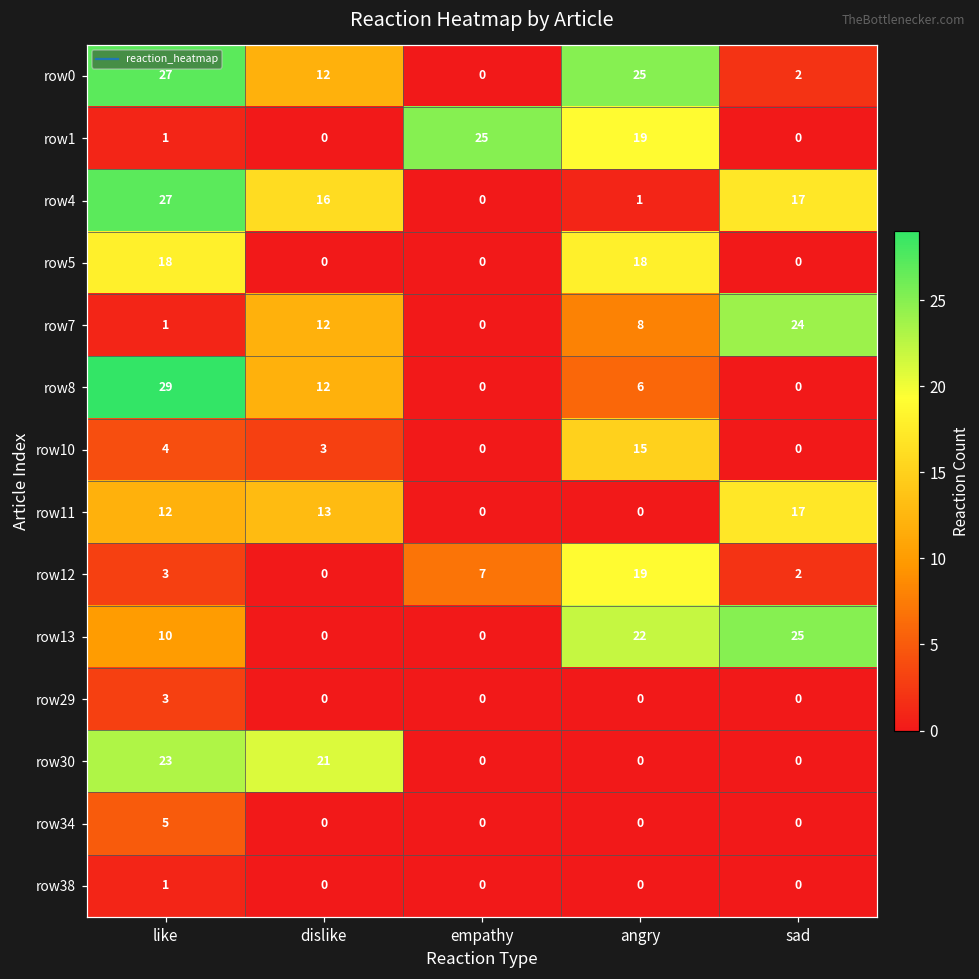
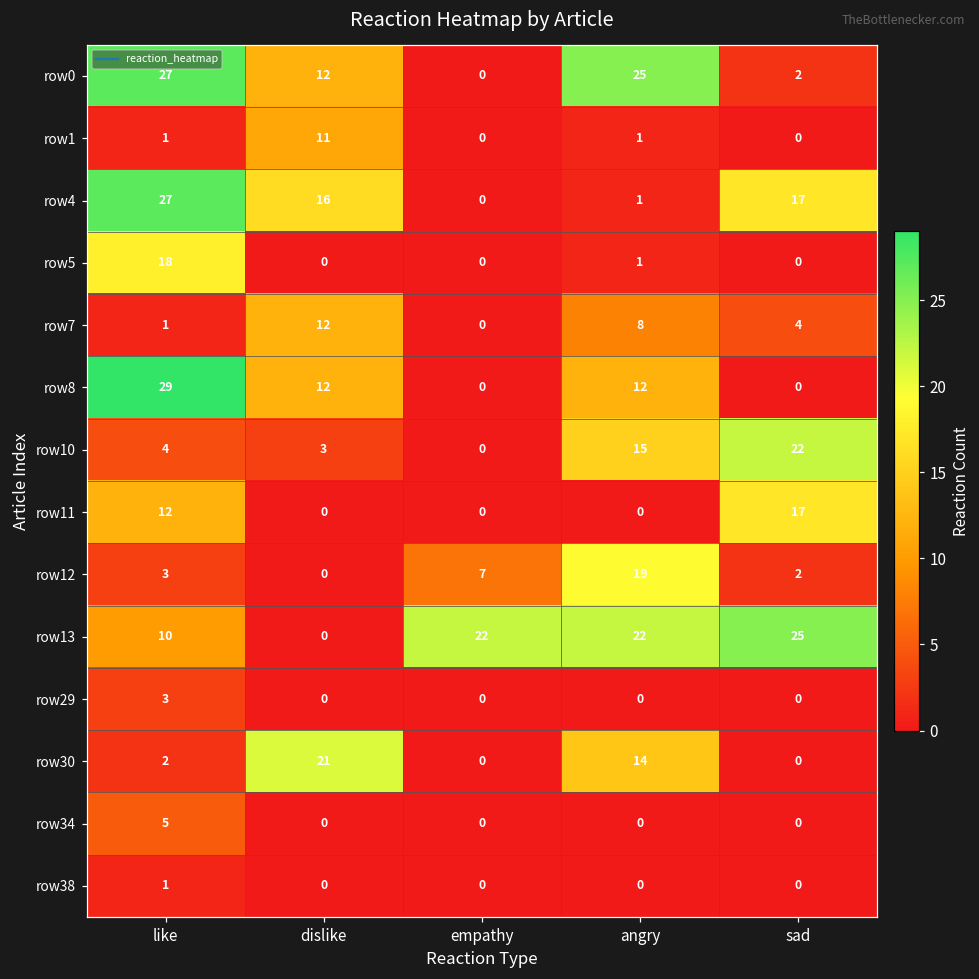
  {
    "row0": {
      "dislike": 12,
      "empathy": 0,
      "angry": 25,
      "sad": 2
    },
    "row1": {
      "like": 1,
-     "dislike": 0,
-     "empathy": 25,
-     "angry": 19,
+     "dislike": 11,
+     "empathy": 0,
+     "angry": 1,
      "sad": 0
    },
    "row4": {
      "like": 27,
      "dislike": 16,
      "empathy": 0,
      "angry": 1,
      "sad": 17
    },
    "row5": {
      "like": 18,
      "dislike": 0,
      "empathy": 0,
-     "angry": 18,
+     "angry": 1,
      "sad": 0
    },
    "row7": {
      "like": 1,
      "dislike": 12,
      "empathy": 0,
      "angry": 8,
-     "sad": 24
+     "sad": 4
    },
    "row8": {
      "like": 29,
      "dislike": 12,
      "empathy": 0,
-     "angry": 6,
+     "angry": 12,
      "sad": 0
    },
    "row10": {
      "like": 4,
      "dislike": 3,
      "empathy": 0,
      "angry": 15,
-     "sad": 0
+     "sad": 22
    },
    "row11": {
      "like": 12,
-     "dislike": 13,
+     "dislike": 0,
      "empathy": 0,
      "angry": 0,
      "sad": 17
    },
    "row12": {
      "like": 3,
      "dislike": 0,
      "empathy": 7,
      "angry": 19,
      "sad": 2
    },
    "row13": {
      "like": 10,
      "dislike": 0,
-     "empathy": 0,
+     "empathy": 22,
      "angry": 22,
      "sad": 25
    },
    "row29": {
      "like": 3,
      "dislike": 0,
      "empathy": 0,
      "angry": 0,
      "sad": 0
    },
    "row30": {
-     "like": 23,
+     "like": 2,
      "dislike": 21,
      "empathy": 0,
-     "angry": 0,
+     "angry": 14,
      "sad": 0
    },
    "row34": {
      "like": 5,
      "dislike": 0,
      "empathy": 0,
      "angry": 0,
      "sad": 0
    },
    "row38": {
      "like": 1,
      "dislike": 0,
      "empathy": 0,
      "angry": 0,
      "sad": 0
    }
  }
